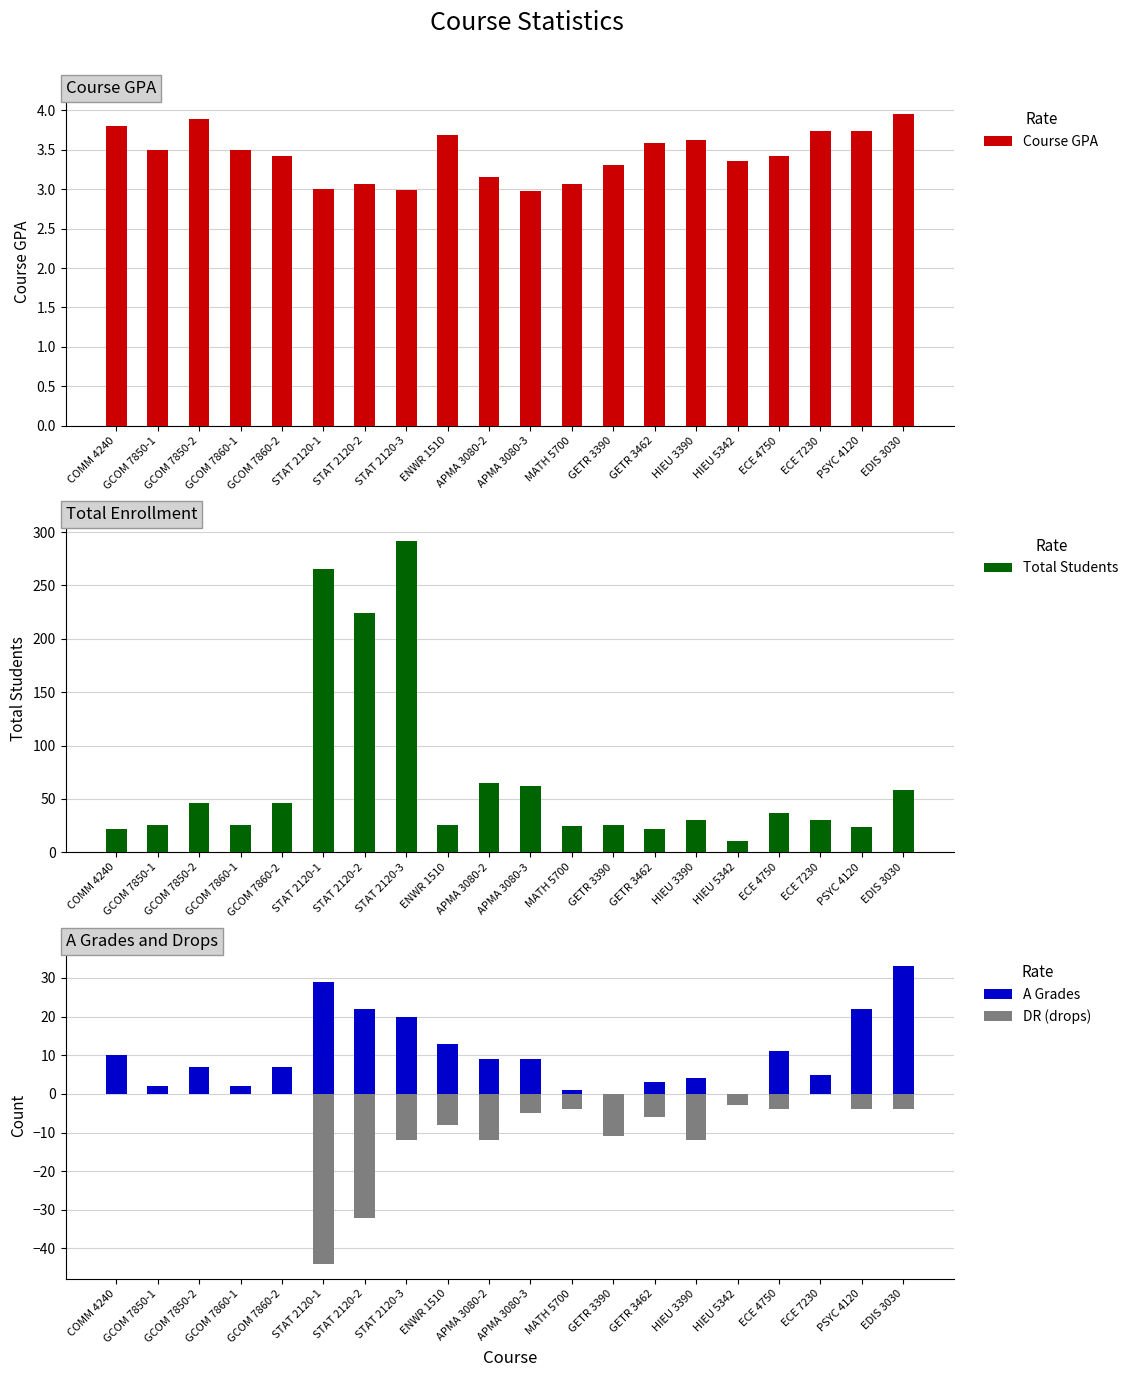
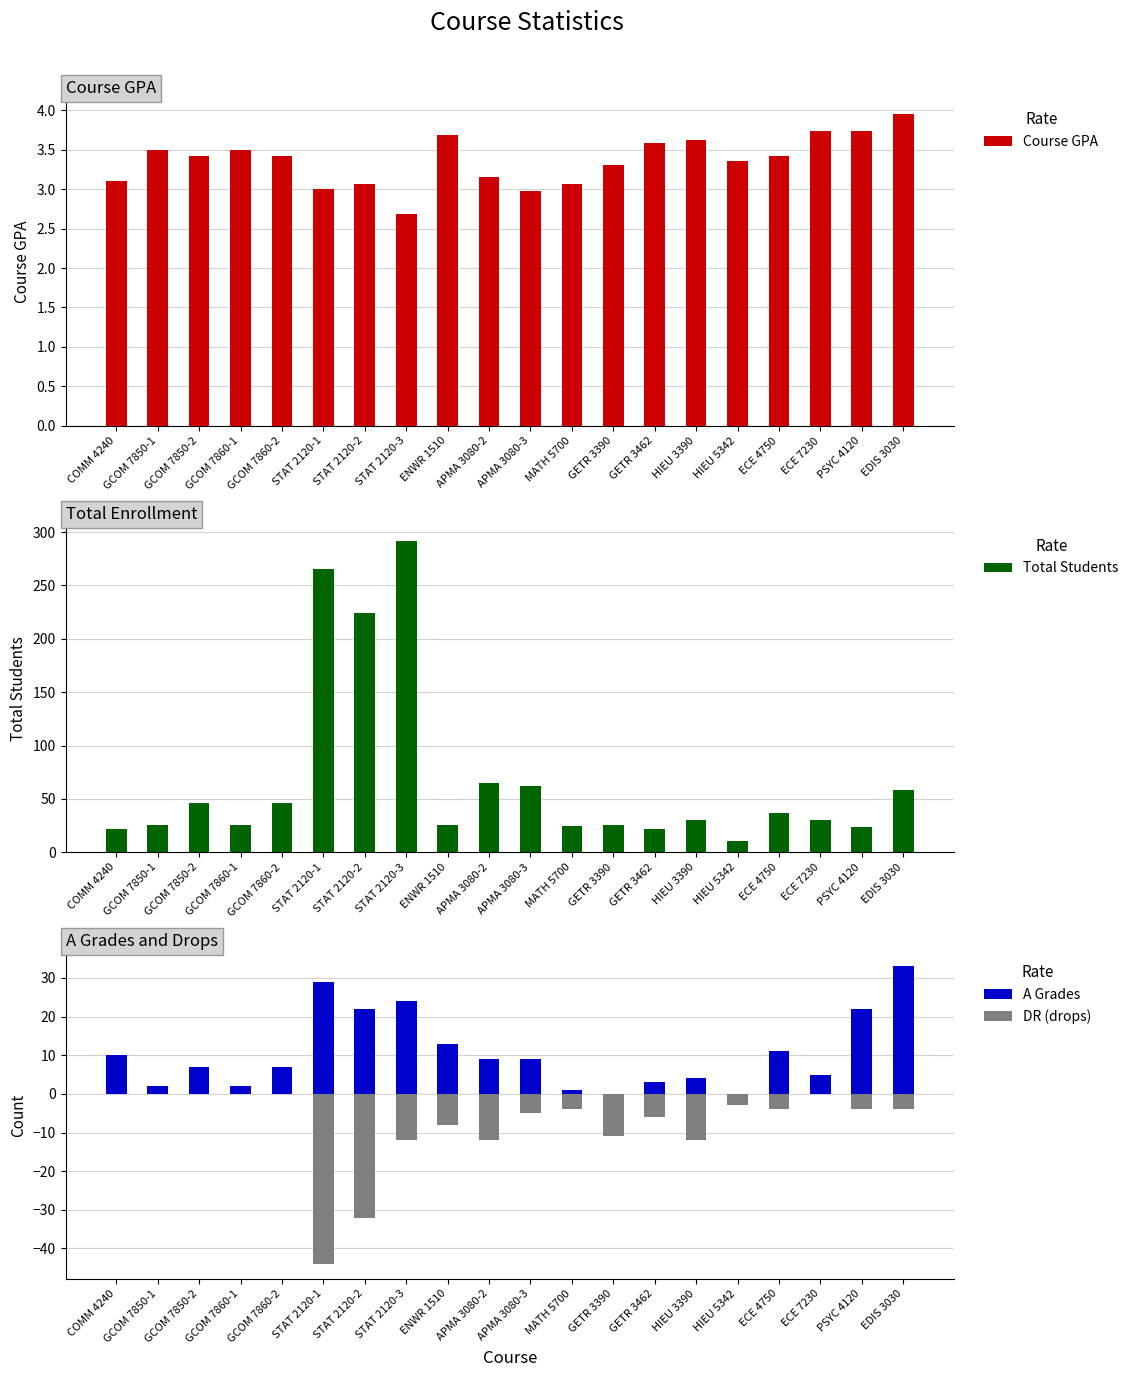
  {
    "Course GPA": {
-     "COMM 4240": 3.8,
+     "COMM 4240": 3.1,
      "GCOM 7850-1": 3.5,
-     "GCOM 7850-2": 3.9,
+     "GCOM 7850-2": 3.4,
      "GCOM 7860-1": 3.5,
      "GCOM 7860-2": 3.4,
      "STAT 2120-1": 3.0,
      "STAT 2120-2": 3.1,
-     "STAT 2120-3": 3.0,
+     "STAT 2120-3": 2.7,
      "ENWR 1510": 3.7,
      "APMA 3080-2": 3.2,
      "APMA 3080-3": 3.0,
      "MATH 5700": 3.1,
      "GETR 3390": 3.3,
      "GETR 3462": 3.6,
      "HIEU 3390": 3.6,
      "HIEU 5342": 3.4,
      "ECE 4750": 3.4,
      "ECE 7230": 3.7,
      "PSYC 4120": 3.7,
      "EDIS 3030": 4.0
    },
    "Total Enrollment": {
      "COMM 4240": 22,
      "GCOM 7850-1": 26,
      "GCOM 7850-2": 46,
      "GCOM 7860-1": 26,
      "GCOM 7860-2": 46,
      "STAT 2120-1": 265,
      "STAT 2120-2": 224,
      "STAT 2120-3": 292,
      "ENWR 1510": 26,
      "APMA 3080-2": 65,
      "APMA 3080-3": 62,
      "MATH 5700": 25,
      "GETR 3390": 26,
      "GETR 3462": 22,
      "HIEU 3390": 30,
      "HIEU 5342": 11,
      "ECE 4750": 37,
      "ECE 7230": 30,
      "PSYC 4120": 24,
      "EDIS 3030": 58
    },
    "A Grades and Drops": {
      "A Grades": {
        "COMM 4240": 10,
        "GCOM 7850-1": 2,
        "GCOM 7850-2": 7,
        "GCOM 7860-1": 2,
        "GCOM 7860-2": 7,
        "STAT 2120-1": 29,
        "STAT 2120-2": 22,
-       "STAT 2120-3": 20,
+       "STAT 2120-3": 24,
        "ENWR 1510": 13,
        "APMA 3080-2": 9,
        "APMA 3080-3": 9,
        "MATH 5700": 1,
        "GETR 3390": 0,
        "GETR 3462": 3,
        "HIEU 3390": 4,
        "HIEU 5342": 0,
        "ECE 4750": 11,
        "ECE 7230": 5,
        "PSYC 4120": 22,
        "EDIS 3030": 33
      },
      "DR (drops)": {
        "COMM 4240": 0,
        "GCOM 7850-1": 0,
        "GCOM 7850-2": 0,
        "GCOM 7860-1": 0,
        "GCOM 7860-2": 0,
        "STAT 2120-1": -44,
        "STAT 2120-2": -32,
        "STAT 2120-3": -12,
        "ENWR 1510": -8,
        "APMA 3080-2": -12,
        "APMA 3080-3": -5,
        "MATH 5700": -4,
        "GETR 3390": -11,
        "GETR 3462": -6,
        "HIEU 3390": -12,
        "HIEU 5342": -3,
        "ECE 4750": -4,
        "ECE 7230": 0,
        "PSYC 4120": -4,
        "EDIS 3030": -4
      }
    }
  }
